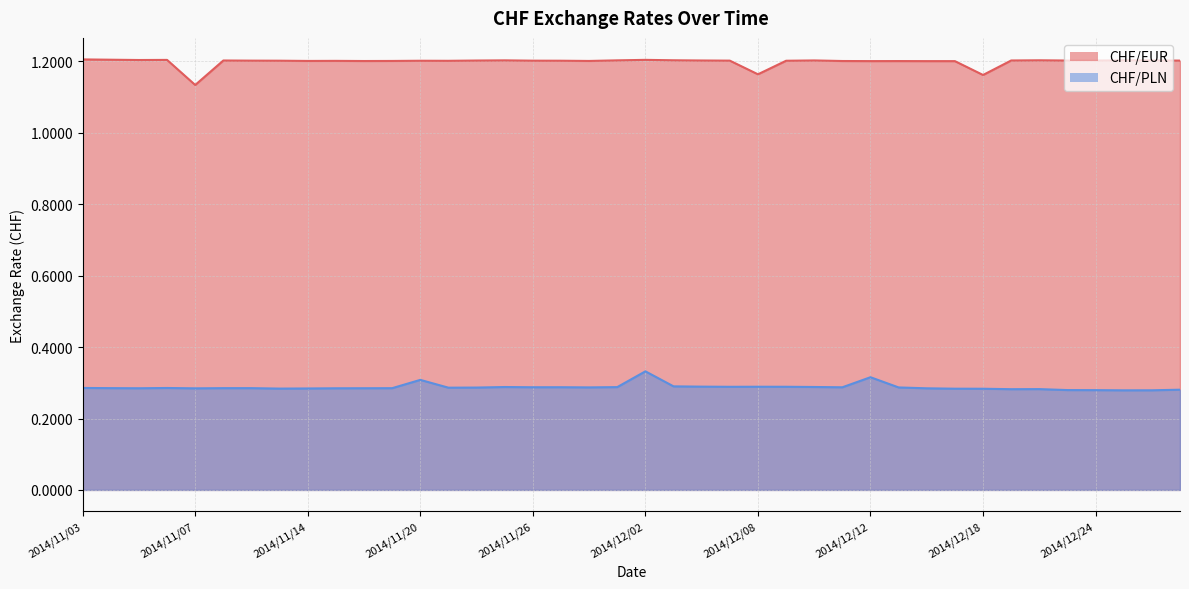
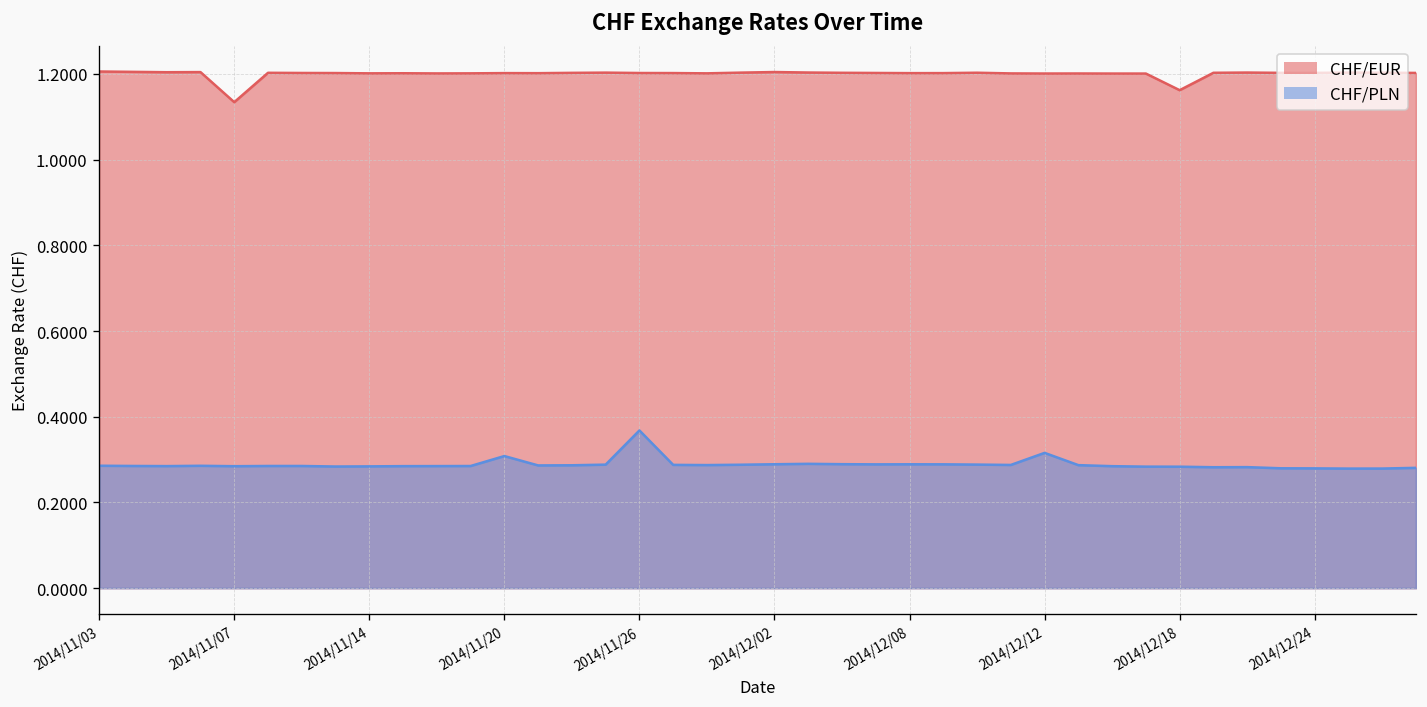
  {
    "CHF/EUR": {
      "2014/11/03": 1.21,
      "2014/11/07": 1.13,
      "2014/11/14": 1.20,
      "2014/11/20": 1.20,
      "2014/11/26": 1.20,
      "2014/12/02": 1.20,
-     "2014/12/08": 1.16,
+     "2014/12/08": 1.20,
      "2014/12/12": 1.20,
      "2014/12/18": 1.16
    },
    "CHF/PLN": {
      "2014/11/03": 0.29,
      "2014/11/07": 0.28,
      "2014/11/14": 0.28,
      "2014/11/20": 0.31,
-     "2014/11/26": 0.29,
-     "2014/12/02": 0.33,
+     "2014/11/26": 0.37,
+     "2014/12/02": 0.29,
      "2014/12/08": 0.29,
      "2014/12/12": 0.32,
      "2014/12/18": 0.28,
      "2014/12/24": 0.28
    }
  }
